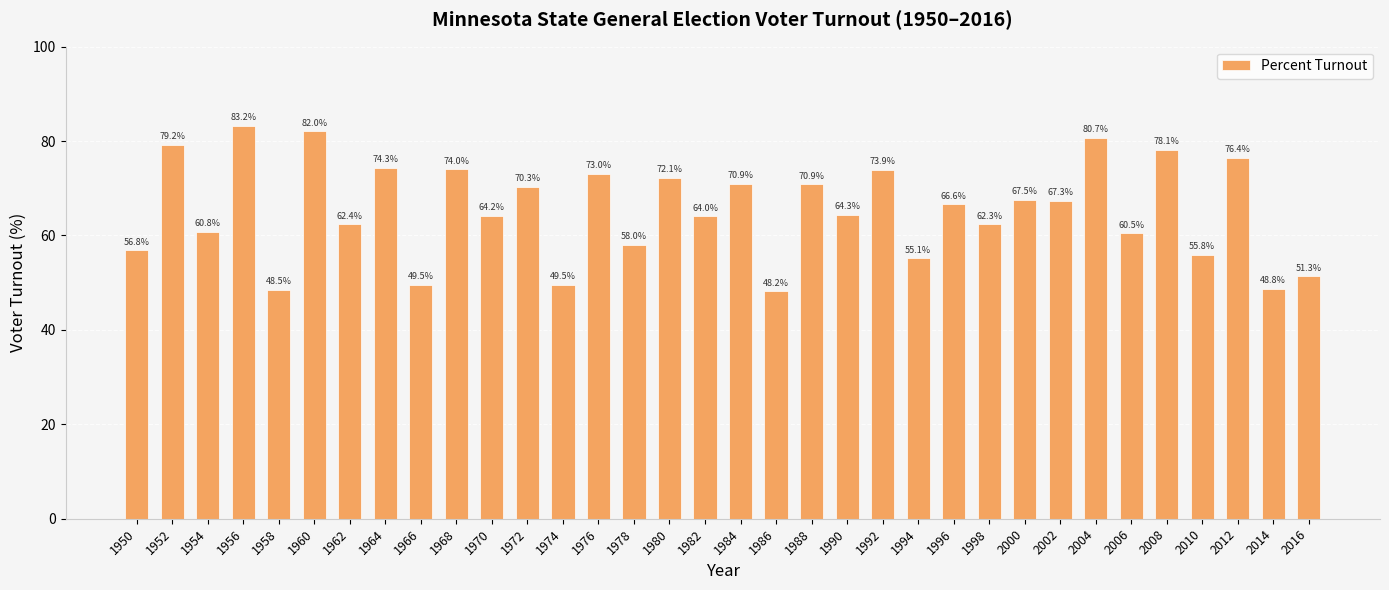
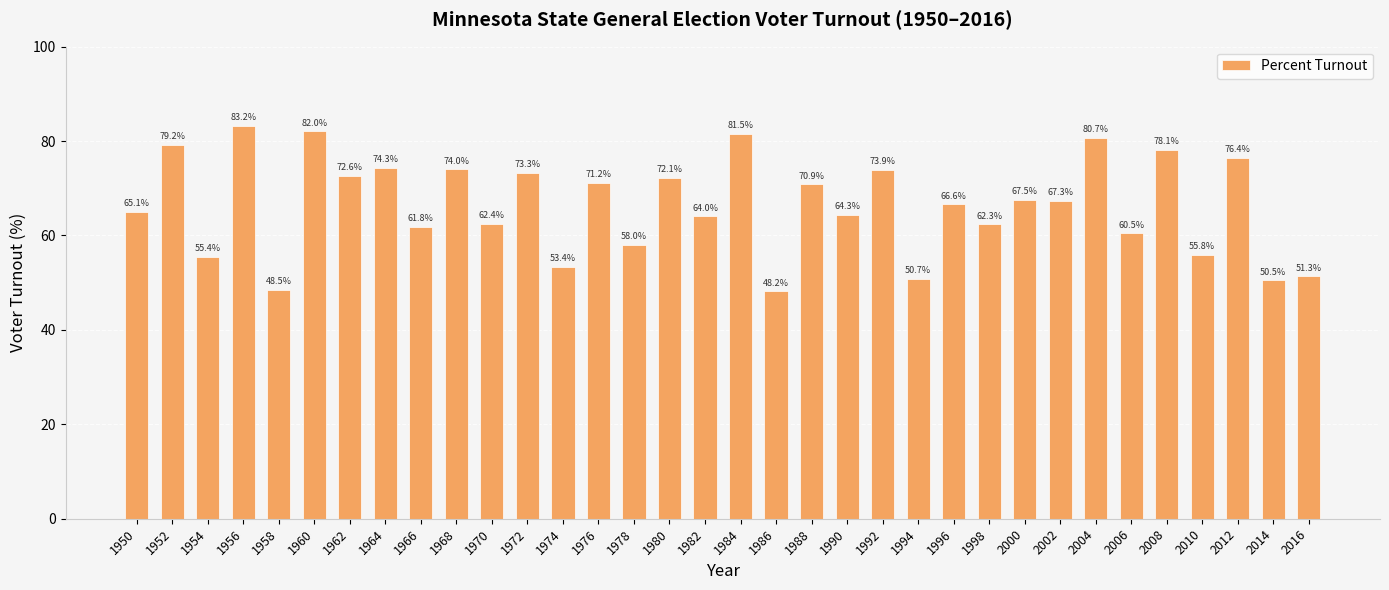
  {
-   "1950": "56.8%",
+   "1950": "65.1%",
    "1952": "79.2%",
-   "1954": "60.8%",
+   "1954": "55.4%",
    "1956": "83.2%",
    "1958": "48.5%",
    "1960": "82.0%",
-   "1962": "62.4%",
+   "1962": "72.6%",
    "1964": "74.3%",
-   "1966": "49.5%",
+   "1966": "61.8%",
    "1968": "74.0%",
-   "1970": "64.2%",
-   "1972": "70.3%",
-   "1974": "49.5%",
-   "1976": "73.0%",
+   "1970": "62.4%",
+   "1972": "73.3%",
+   "1974": "53.4%",
+   "1976": "71.2%",
    "1978": "58.0%",
    "1980": "72.1%",
    "1982": "64.0%",
-   "1984": "70.9%",
+   "1984": "81.5%",
    "1986": "48.2%",
    "1988": "70.9%",
    "1990": "64.3%",
    "1992": "73.9%",
-   "1994": "55.1%",
+   "1994": "50.7%",
    "1996": "66.6%",
    "1998": "62.3%",
    "2000": "67.5%",
    "2002": "67.3%",
    "2004": "80.7%",
    "2006": "60.5%",
    "2008": "78.1%",
    "2010": "55.8%",
    "2012": "76.4%",
-   "2014": "48.8%",
+   "2014": "50.5%",
    "2016": "51.3%"
  }
